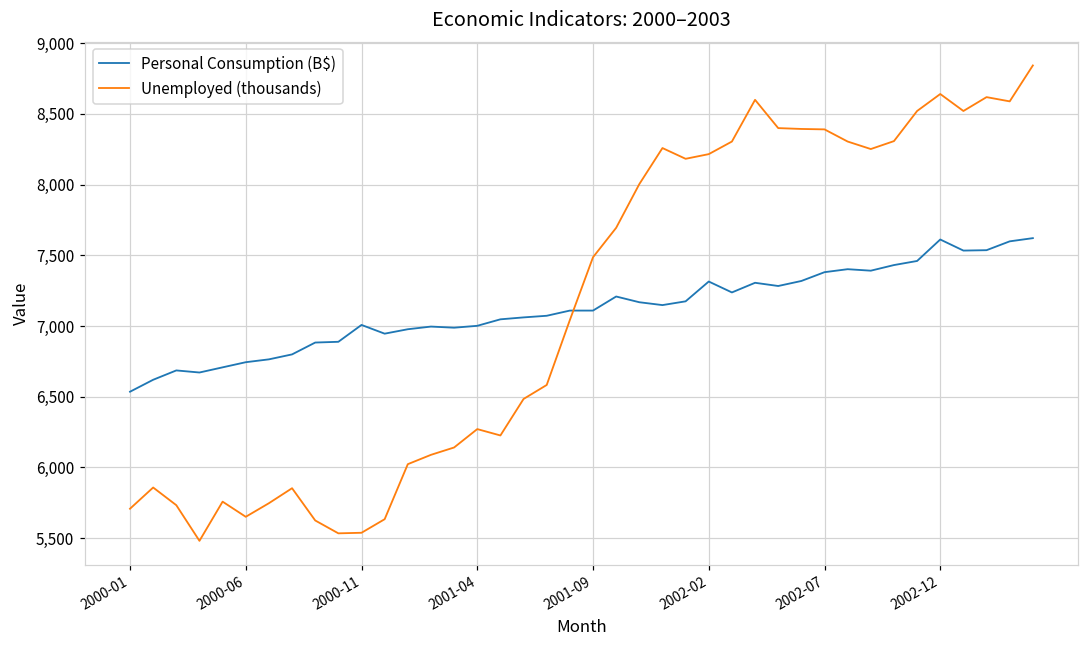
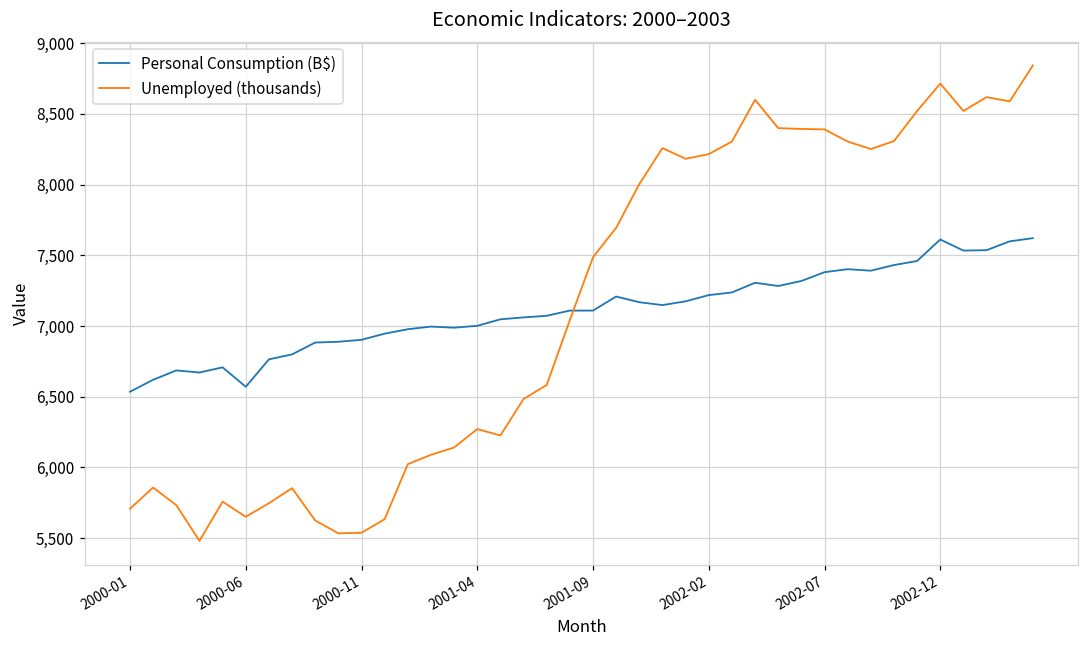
  {
    "Personal Consumption (B$)": {
      "2000-01": "6,540",
-     "2000-06": "6,740",
-     "2000-11": "7,010",
+     "2000-06": "6,570",
+     "2000-11": "6,900",
      "2001-04": "7,000",
      "2001-09": "7,110",
-     "2002-02": "7,310",
+     "2002-02": "7,220",
      "2002-07": "7,380",
      "2002-12": "7,610"
    },
    "Unemployed (thousands)": {
      "2000-01": "5,710",
      "2000-06": "5,650",
      "2000-11": "5,540",
      "2001-04": "6,270",
      "2001-09": "7,490",
      "2002-02": "8,220",
      "2002-07": "8,390",
-     "2002-12": "8,640"
+     "2002-12": "8,710"
    }
  }
